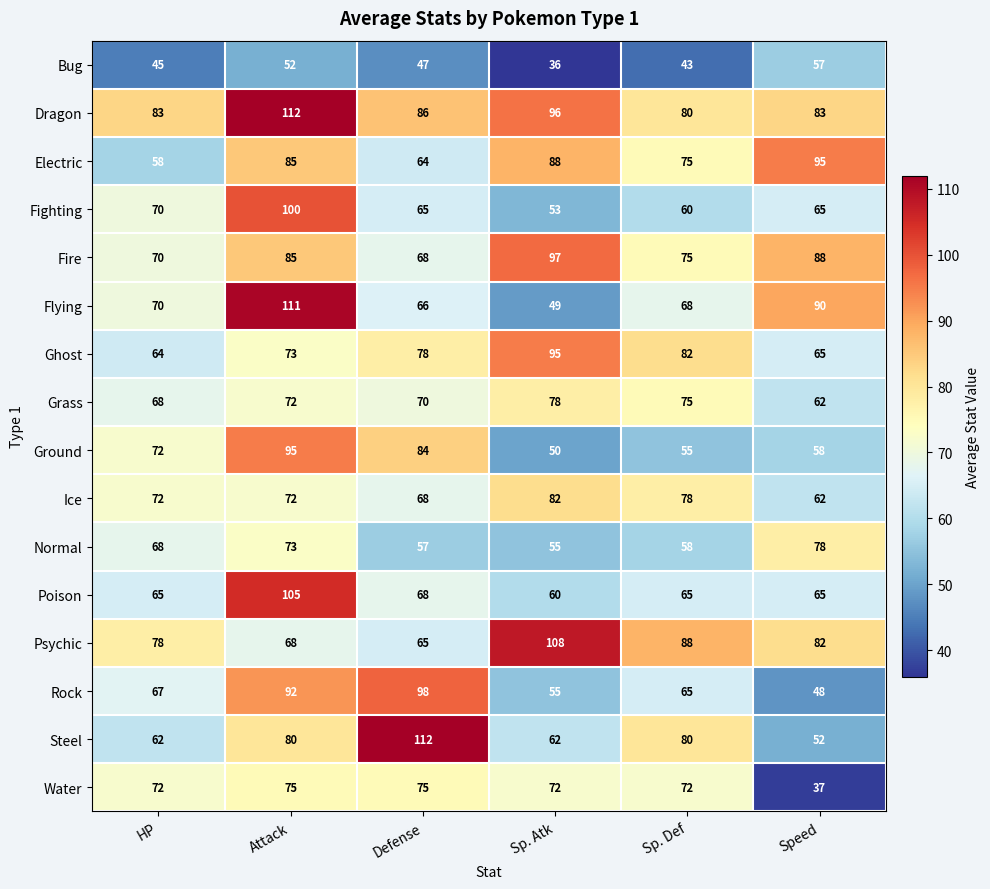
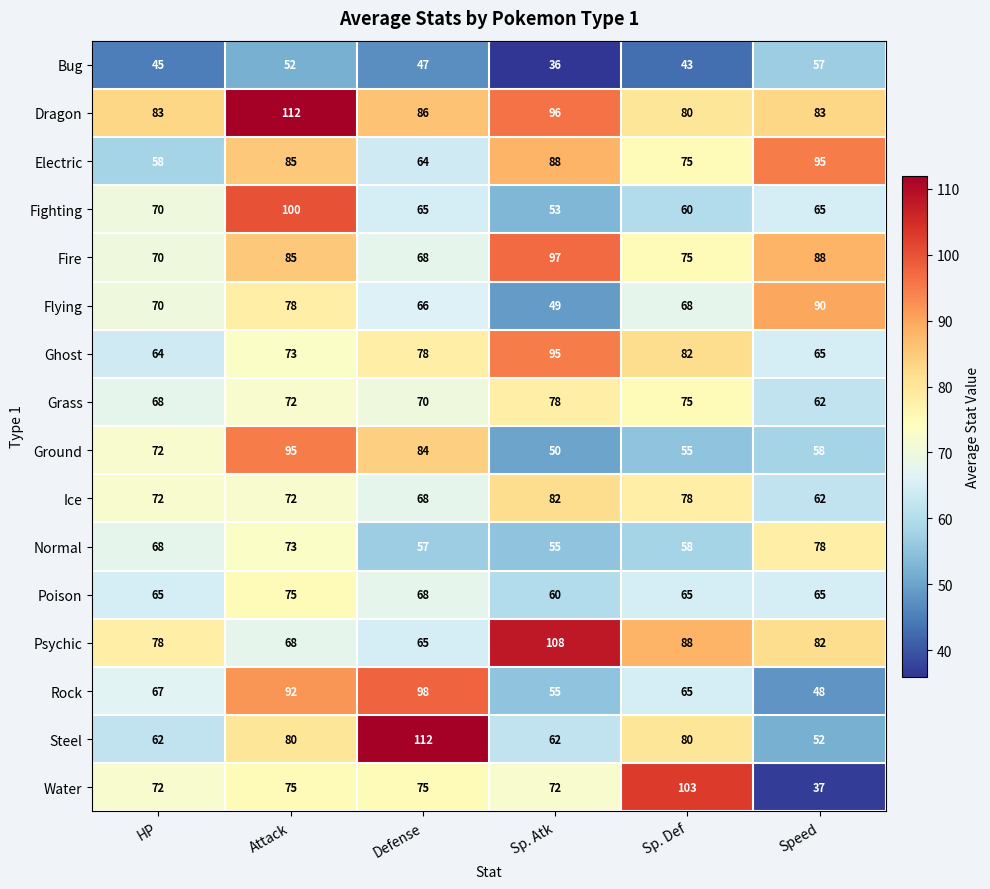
  {
    "Bug": {
      "HP": 45,
      "Attack": 52,
      "Defense": 47,
      "Sp. Atk": 36,
      "Sp. Def": 43,
      "Speed": 57
    },
    "Dragon": {
      "HP": 83,
      "Attack": 112,
      "Defense": 86,
      "Sp. Atk": 96,
      "Sp. Def": 80,
      "Speed": 83
    },
    "Electric": {
      "HP": 58,
      "Attack": 85,
      "Defense": 64,
      "Sp. Atk": 88,
      "Sp. Def": 75,
      "Speed": 95
    },
    "Fighting": {
      "HP": 70,
      "Attack": 100,
      "Defense": 65,
      "Sp. Atk": 53,
      "Sp. Def": 60,
      "Speed": 65
    },
    "Fire": {
      "HP": 70,
      "Attack": 85,
      "Defense": 68,
      "Sp. Atk": 97,
      "Sp. Def": 75,
      "Speed": 88
    },
    "Flying": {
      "HP": 70,
-     "Attack": 111,
+     "Attack": 78,
      "Defense": 66,
      "Sp. Atk": 49,
      "Sp. Def": 68,
      "Speed": 90
    },
    "Ghost": {
      "HP": 64,
      "Attack": 73,
      "Defense": 78,
      "Sp. Atk": 95,
      "Sp. Def": 82,
      "Speed": 65
    },
    "Grass": {
      "HP": 68,
      "Attack": 72,
      "Defense": 70,
      "Sp. Atk": 78,
      "Sp. Def": 75,
      "Speed": 62
    },
    "Ground": {
      "HP": 72,
      "Attack": 95,
      "Defense": 84,
      "Sp. Atk": 50,
      "Sp. Def": 55,
      "Speed": 58
    },
    "Ice": {
      "HP": 72,
      "Attack": 72,
      "Defense": 68,
      "Sp. Atk": 82,
      "Sp. Def": 78,
      "Speed": 62
    },
    "Normal": {
      "HP": 68,
      "Attack": 73,
      "Defense": 57,
      "Sp. Atk": 55,
      "Sp. Def": 58,
      "Speed": 78
    },
    "Poison": {
      "HP": 65,
-     "Attack": 105,
+     "Attack": 75,
      "Defense": 68,
      "Sp. Atk": 60,
      "Sp. Def": 65,
      "Speed": 65
    },
    "Psychic": {
      "HP": 78,
      "Attack": 68,
      "Defense": 65,
      "Sp. Atk": 108,
      "Sp. Def": 88,
      "Speed": 82
    },
    "Rock": {
      "HP": 67,
      "Attack": 92,
      "Defense": 98,
      "Sp. Atk": 55,
      "Sp. Def": 65,
      "Speed": 48
    },
    "Steel": {
      "HP": 62,
      "Attack": 80,
      "Defense": 112,
      "Sp. Atk": 62,
      "Sp. Def": 80,
      "Speed": 52
    },
    "Water": {
      "HP": 72,
      "Attack": 75,
      "Defense": 75,
      "Sp. Atk": 72,
-     "Sp. Def": 72,
+     "Sp. Def": 103,
      "Speed": 37
    }
  }
